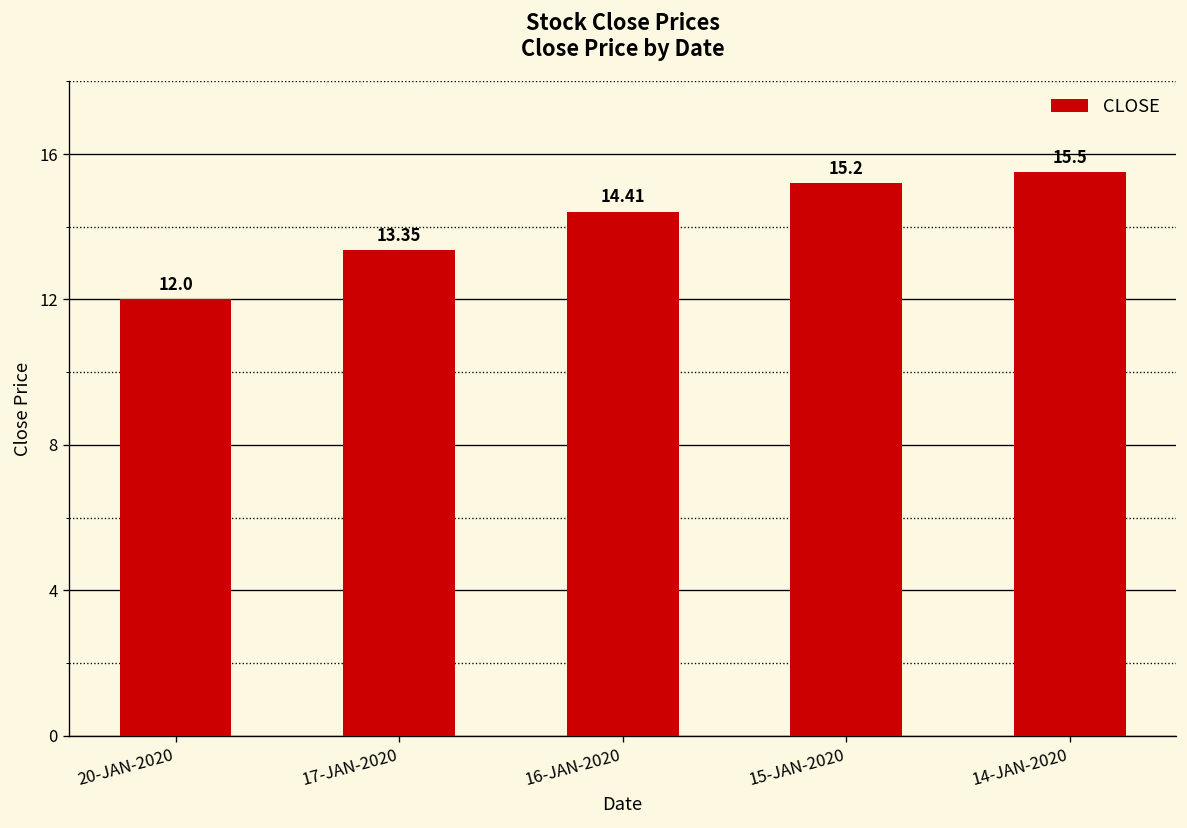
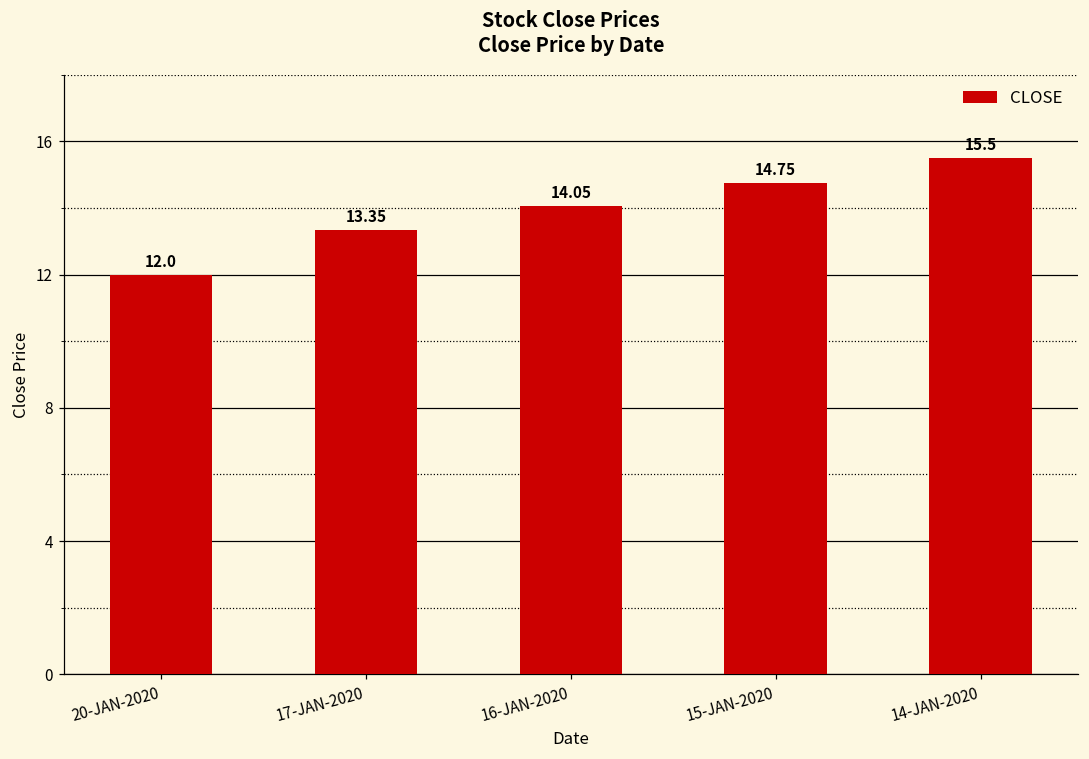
  {
    "20-JAN-2020": 12.0,
    "17-JAN-2020": 13.35,
-   "16-JAN-2020": 14.41,
-   "15-JAN-2020": 15.2,
+   "16-JAN-2020": 14.05,
+   "15-JAN-2020": 14.75,
    "14-JAN-2020": 15.5
  }
